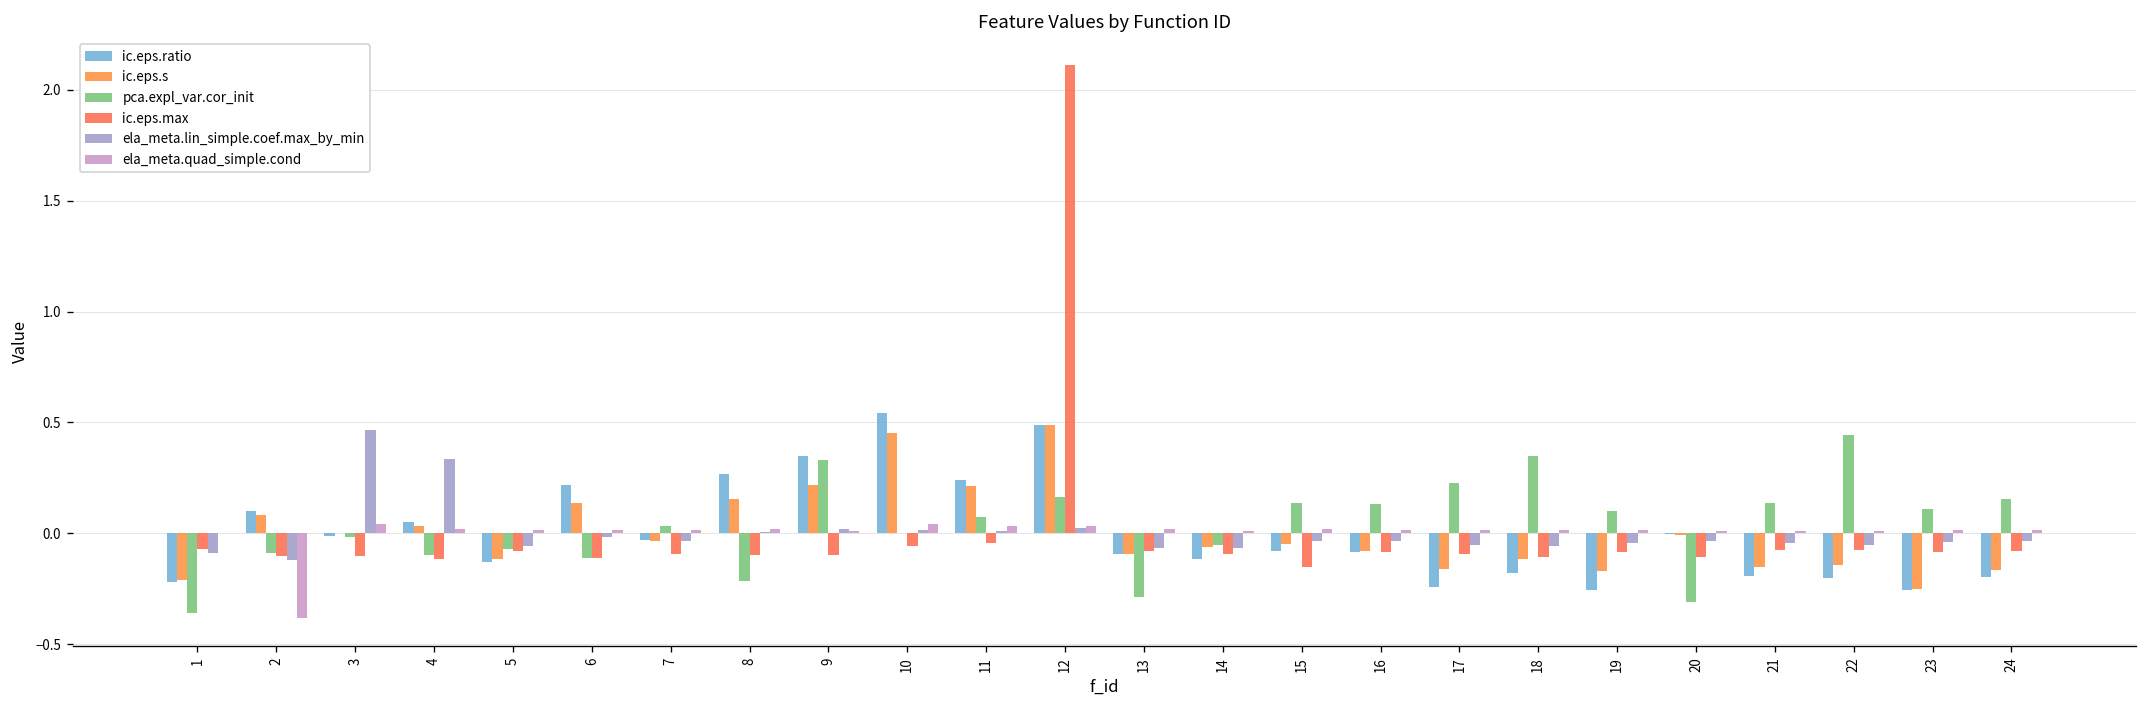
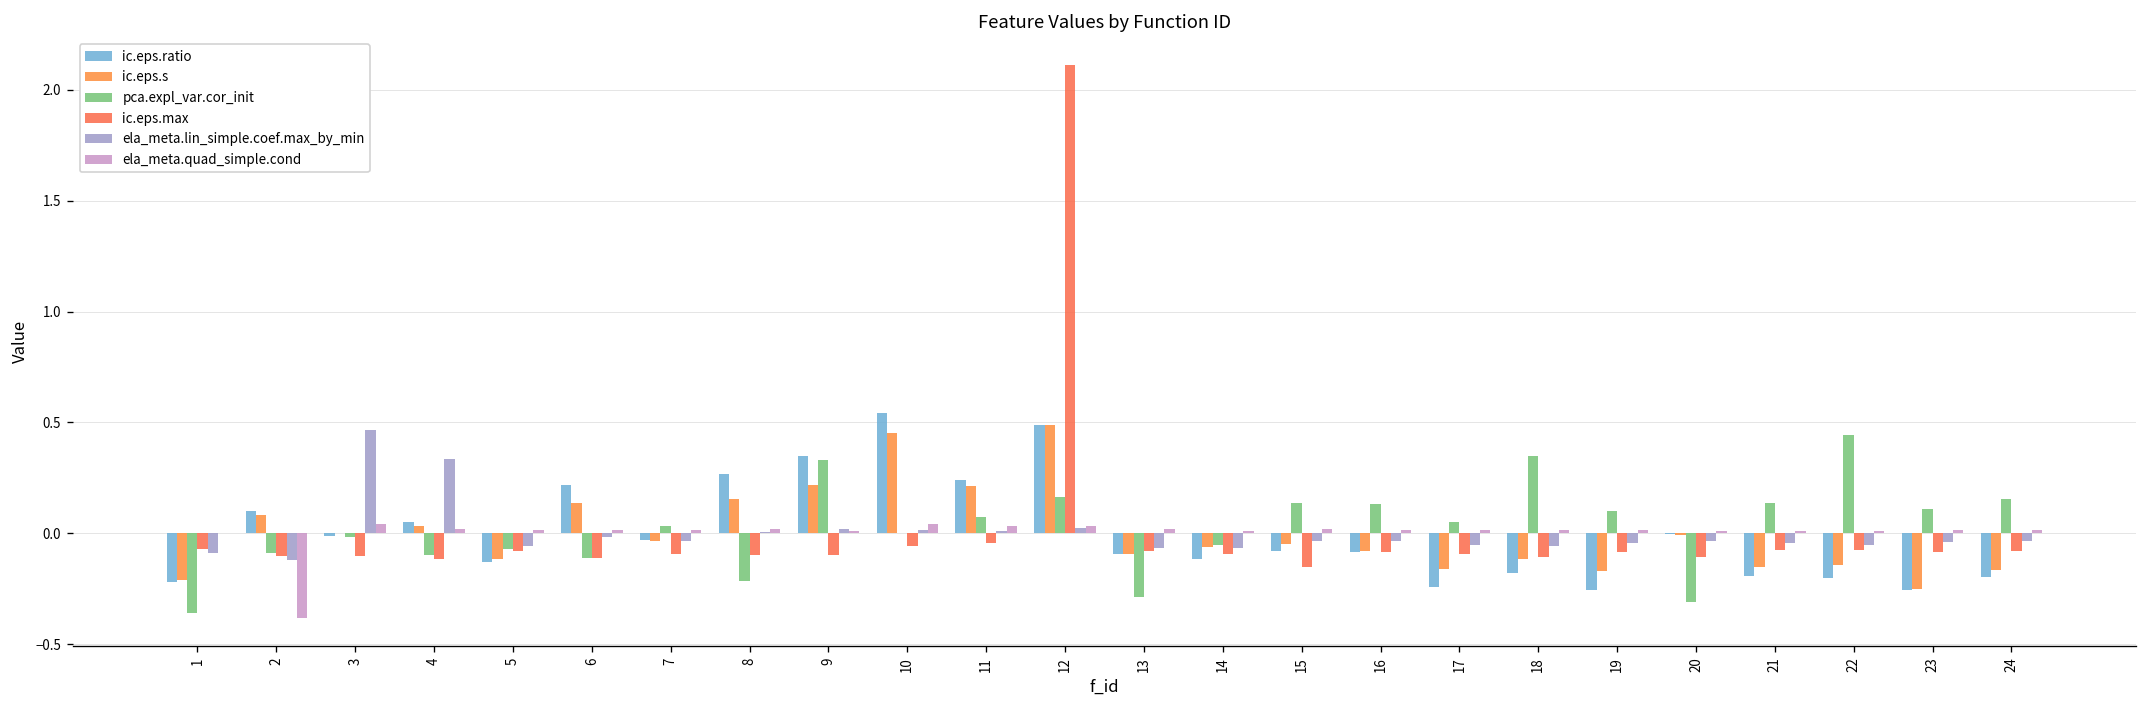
  {
    "pca.expl_var.cor_init": {
      "1": -0.36,
      "2": -0.09,
      "3": -0.01,
      "4": -0.10,
      "5": -0.07,
      "6": -0.11,
      "7": 0.03,
      "8": -0.22,
      "9": 0.33,
      "10": 0.00,
      "11": 0.07,
      "12": 0.16,
      "13": -0.29,
      "14": -0.05,
      "15": 0.14,
      "16": 0.13,
-     "17": 0.23,
+     "17": 0.05,
      "18": 0.35,
      "19": 0.10,
      "20": -0.31,
      "21": 0.14,
      "22": 0.44,
      "23": 0.11,
      "24": 0.15
    }
  }
